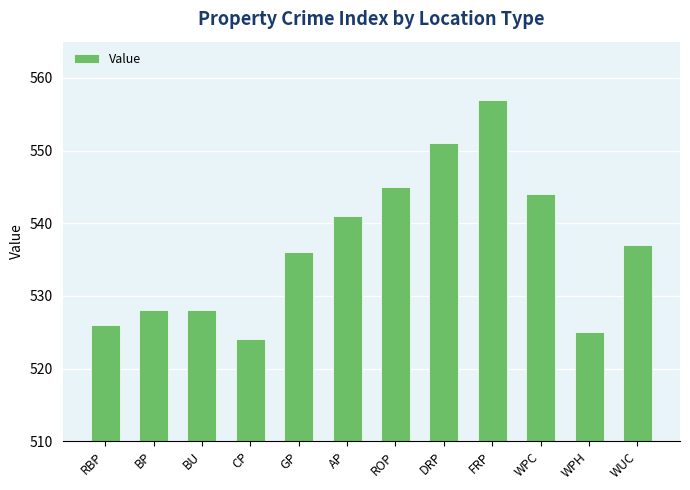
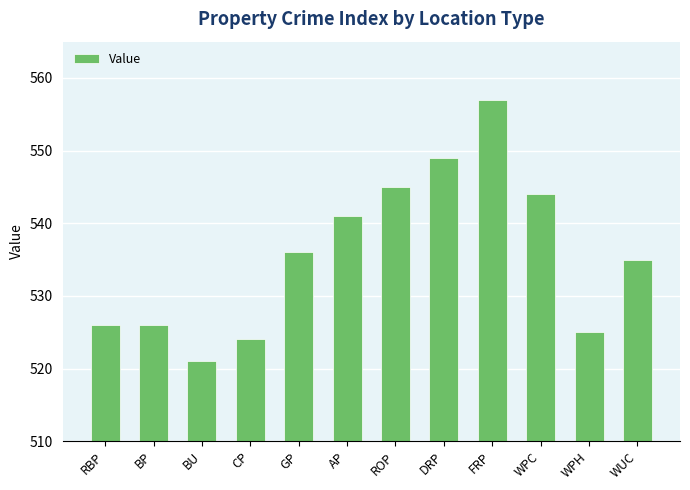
  {
    "RBP": 526,
-   "BP": 528,
-   "BU": 528,
+   "BP": 526,
+   "BU": 521,
    "CP": 524,
    "GP": 536,
    "AP": 541,
    "ROP": 545,
-   "DRP": 551,
+   "DRP": 549,
    "FRP": 557,
    "WPC": 544,
    "WPH": 525,
-   "WUC": 537
+   "WUC": 535
  }
